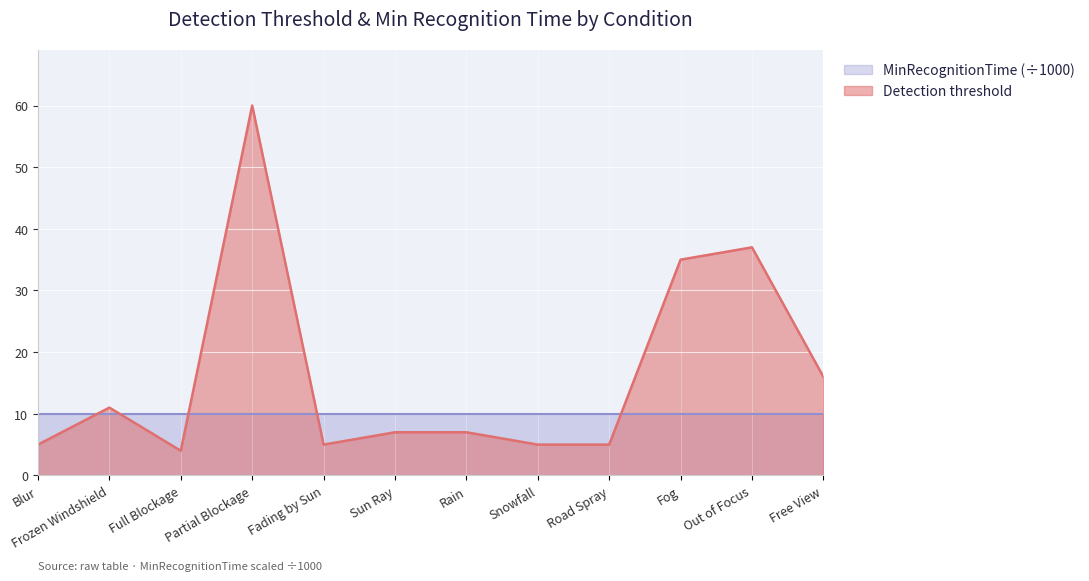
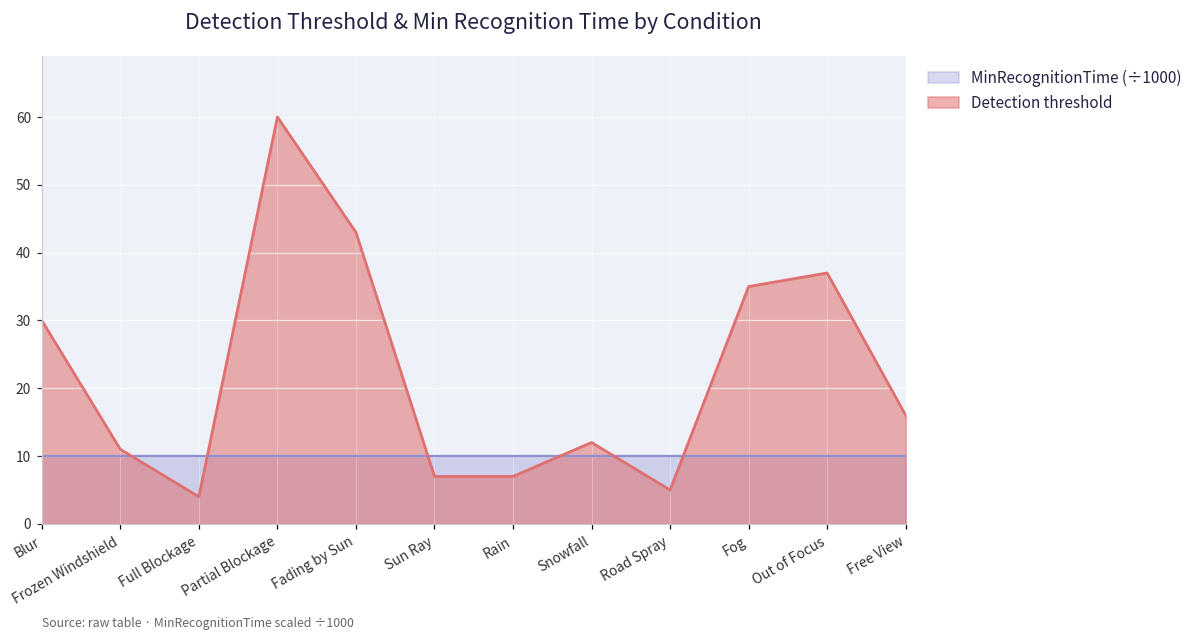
  {
    "MinRecognitionTime (÷1000)": {
      "Blur": 10,
      "Frozen Windshield": 10,
      "Full Blockage": 10,
      "Partial Blockage": 10,
      "Fading by Sun": 10,
      "Sun Ray": 10,
      "Rain": 10,
      "Snowfall": 10,
      "Road Spray": 10,
      "Fog": 10,
      "Out of Focus": 10,
      "Free View": 10
    },
    "Detection threshold": {
-     "Blur": 5,
+     "Blur": 30,
      "Frozen Windshield": 11,
      "Full Blockage": 4,
      "Partial Blockage": 60,
-     "Fading by Sun": 5,
+     "Fading by Sun": 43,
      "Sun Ray": 7,
      "Rain": 7,
-     "Snowfall": 5,
+     "Snowfall": 12,
      "Road Spray": 5,
      "Fog": 35,
      "Out of Focus": 37,
      "Free View": 16
    }
  }
